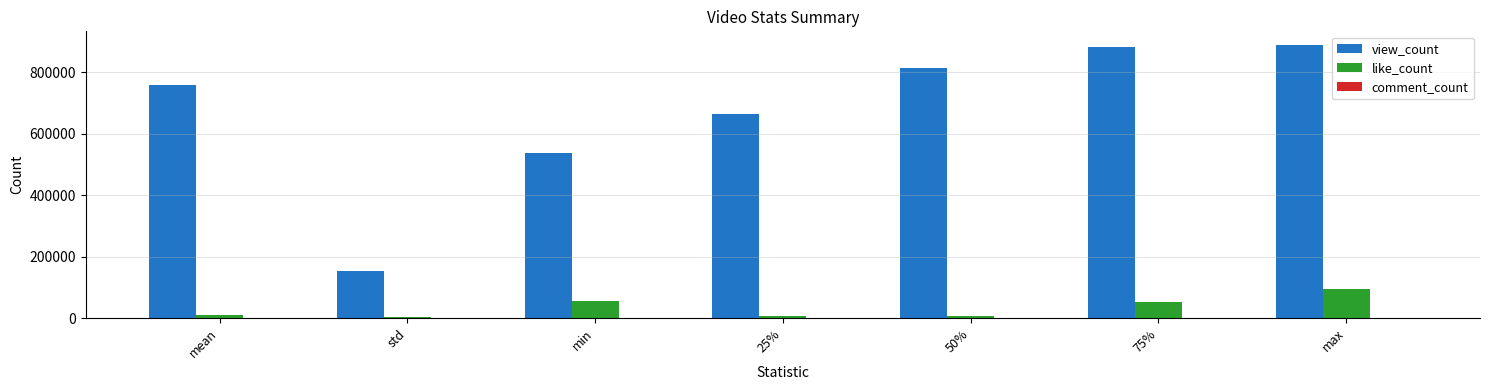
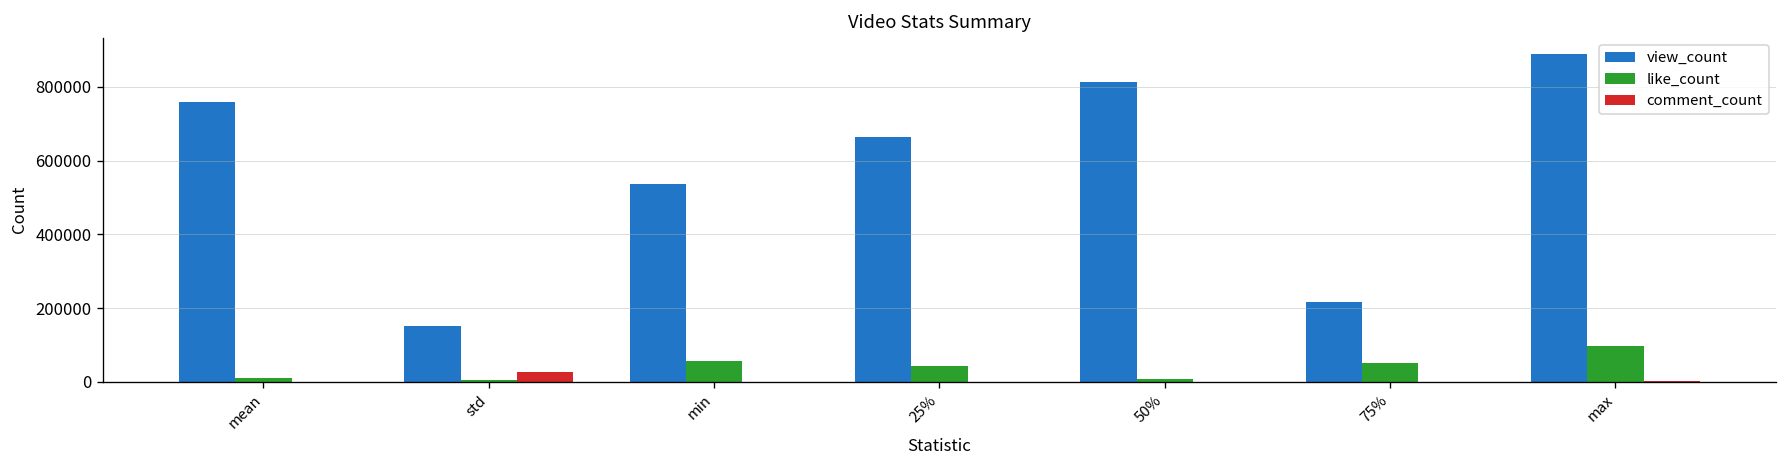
  {
    "view_count": {
      "mean": 760000,
      "std": 150000,
      "min": 540000,
      "25%": 670000,
      "50%": 810000,
-     "75%": 880000,
+     "75%": 220000,
      "max": 890000
    },
    "like_count": {
      "mean": 10000,
      "min": 60000,
-     "25%": 10000,
+     "25%": 40000,
      "75%": 50000,
      "max": 100000
    },
    "comment_count": {
-     "std": 0
+     "std": 30000
    }
  }
